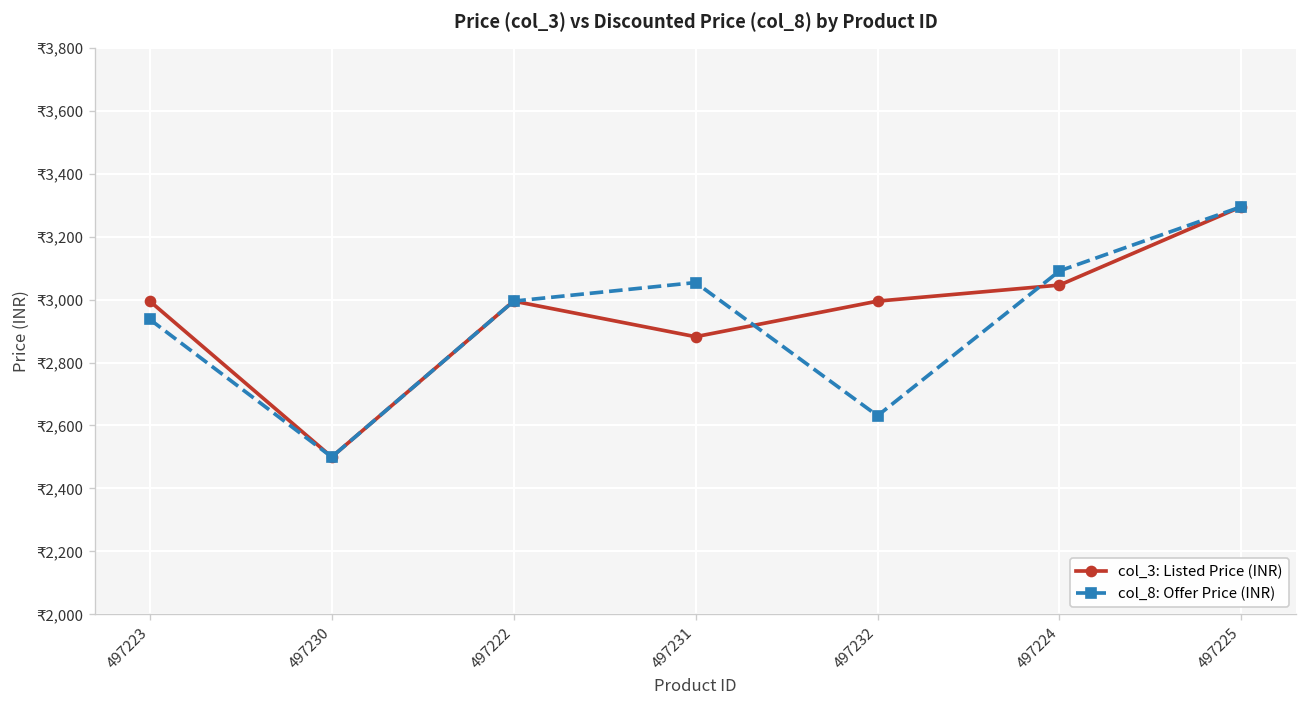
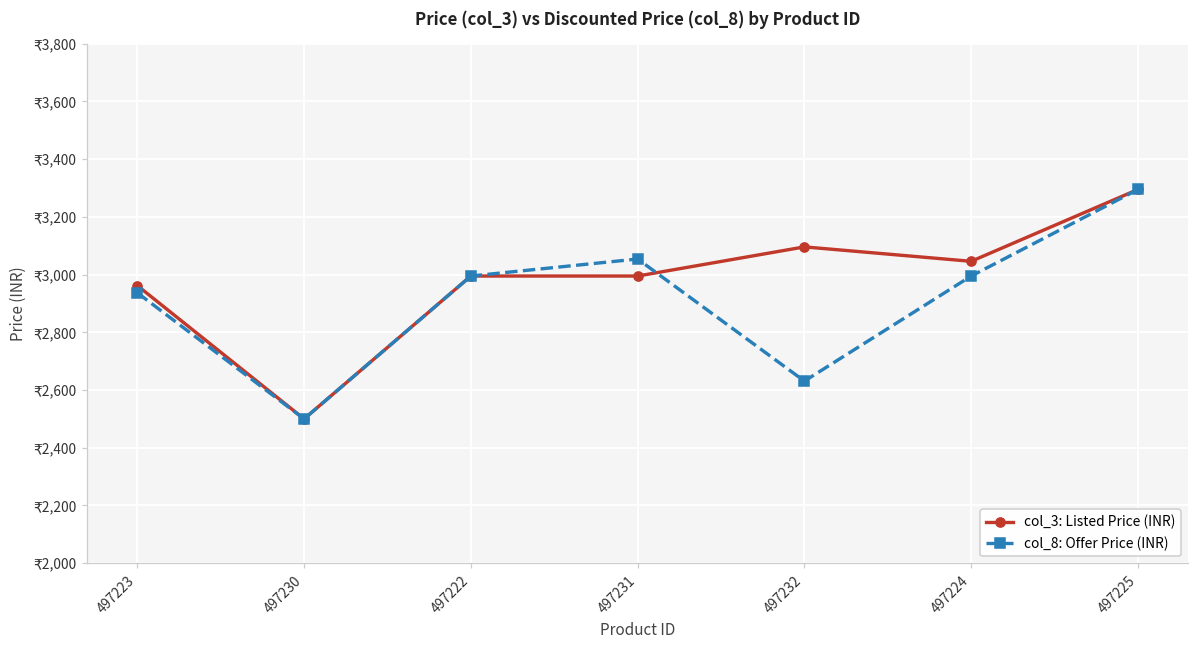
  {
    "col_3: Listed Price (INR)": {
-     "497223": "₹3,000",
-     "497231": "₹2,880",
-     "497232": "₹3,000",
+     "497223": "₹2,960",
+     "497231": "₹3,000",
+     "497232": "₹3,100",
      "497224": "₹3,050"
    },
    "col_8: Offer Price (INR)": {
      "497223": "₹2,940",
      "497231": "₹3,050",
      "497232": "₹2,630",
-     "497224": "₹3,090"
+     "497224": "₹3,000"
    }
  }
